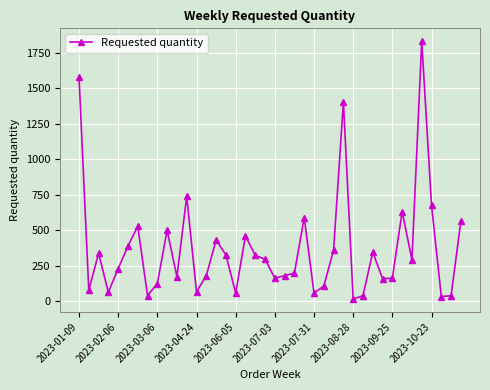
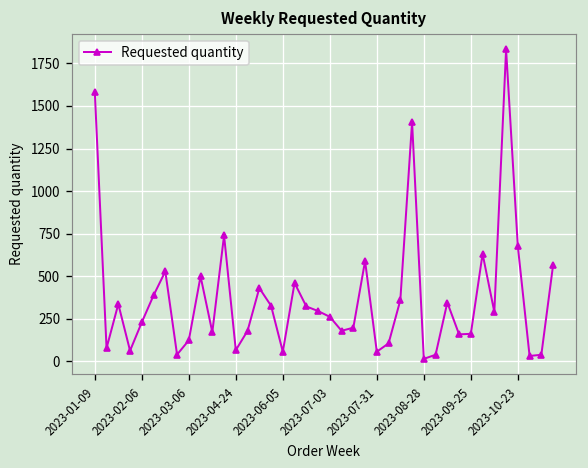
  {
    "2023-01-09": 1580,
    "2023-02-06": 230,
    "2023-03-06": 120,
    "2023-04-24": 70,
    "2023-06-05": 60,
-   "2023-07-03": 160,
+   "2023-07-03": 260,
    "2023-07-31": 60,
    "2023-08-28": 10,
    "2023-09-25": 160,
    "2023-10-23": 680
  }
